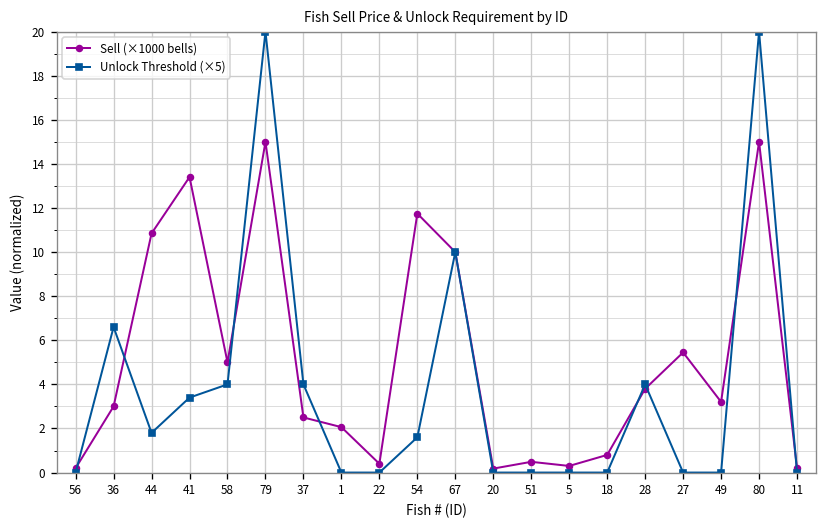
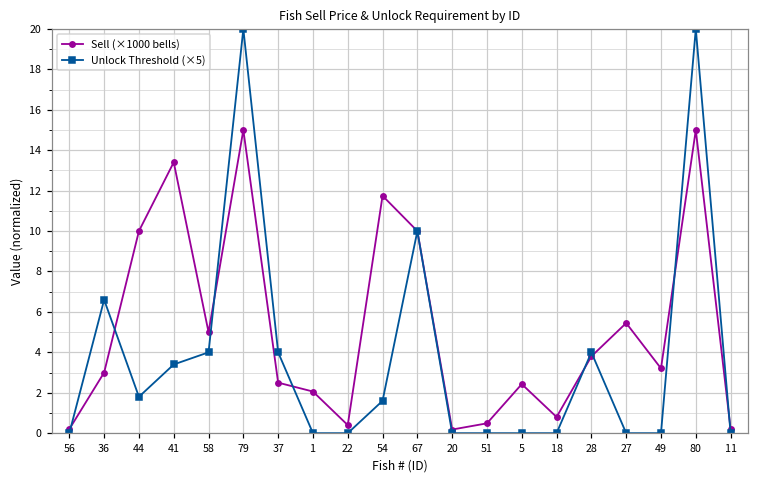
  {
    "Sell (×1000 bells)": {
      "56": 0.2,
      "36": 3.0,
-     "44": 10.8,
+     "44": 10.0,
      "41": 13.4,
      "58": 5.0,
      "79": 15.0,
      "37": 2.5,
      "1": 2.1,
      "22": 0.4,
      "54": 11.7,
      "20": 0.2,
      "51": 0.5,
-     "5": 0.3,
+     "5": 2.4,
      "18": 0.8,
      "28": 3.8,
      "27": 5.4,
      "49": 3.2,
      "80": 15.0,
      "11": 0.2
    },
    "Unlock Threshold (×5)": {
      "56": 0.0,
      "36": 6.6,
      "44": 1.8,
      "41": 3.4,
      "58": 4.0,
      "79": 20.0,
      "37": 4.0,
      "1": 0.0,
      "22": 0.0,
      "54": 1.6,
      "20": 0.0,
      "51": 0.0,
      "5": 0.0,
      "18": 0.0,
      "28": 4.0,
      "27": 0.0,
      "49": 0.0,
      "80": 20.0,
      "11": 0.0
    }
  }
